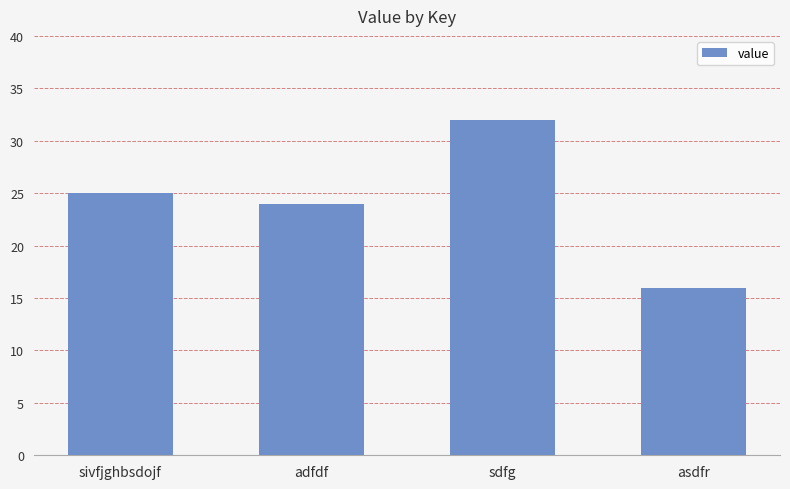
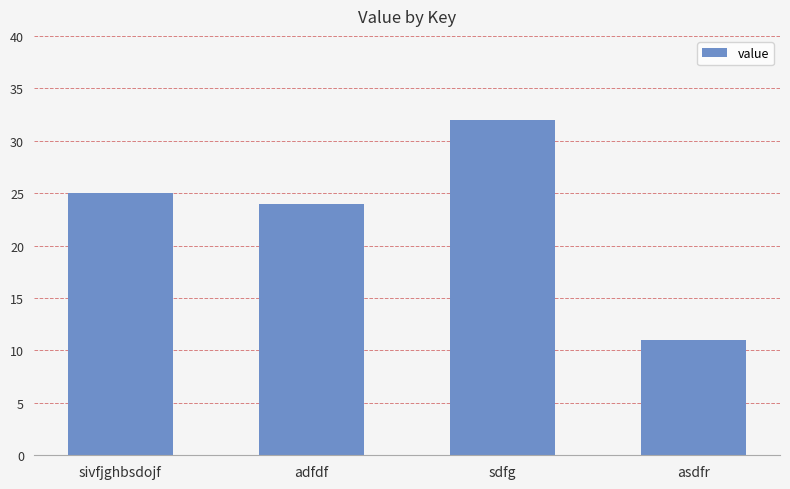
  {
    "sivfjghbsdojf": 25,
    "adfdf": 24,
    "sdfg": 32,
-   "asdfr": 16
+   "asdfr": 11
  }
